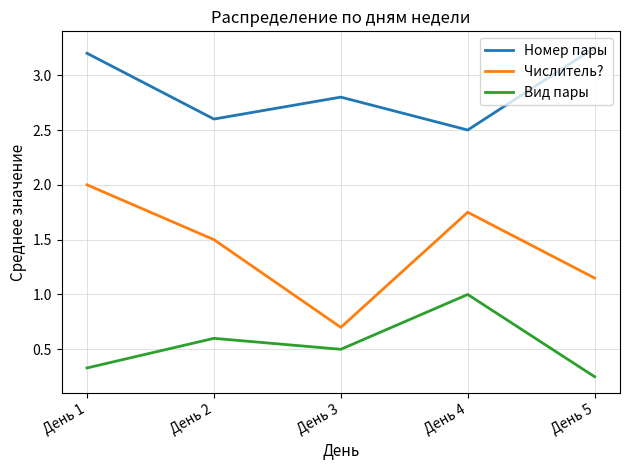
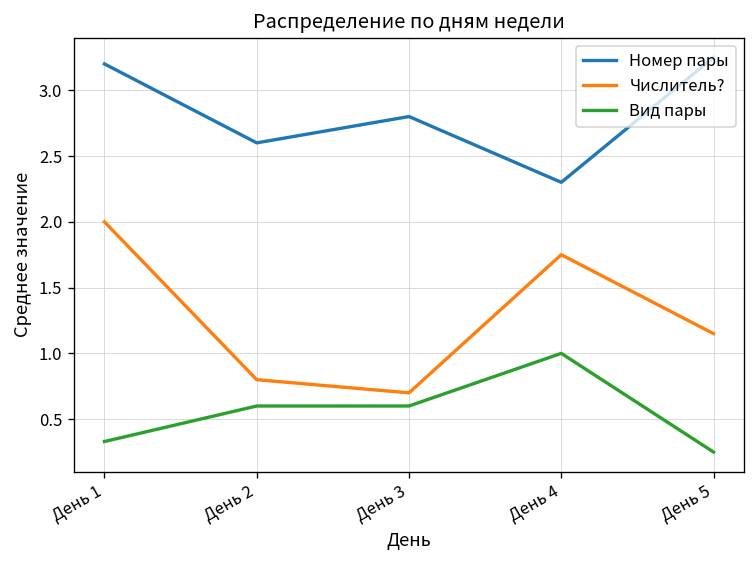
  {
    "Номер пары": {
      "День 1": 3.2,
      "День 2": 2.6,
      "День 3": 2.8,
-     "День 4": 2.5
+     "День 4": 2.3
    },
    "Числитель?": {
      "День 1": 2.0,
-     "День 2": 1.5,
+     "День 2": 0.8,
      "День 3": 0.7,
      "День 4": 1.75,
      "День 5": 1.15
    },
    "Вид пары": {
      "День 1": 0.33,
      "День 2": 0.6,
-     "День 3": 0.5,
+     "День 3": 0.6,
      "День 4": 1.0,
      "День 5": 0.25
    }
  }
